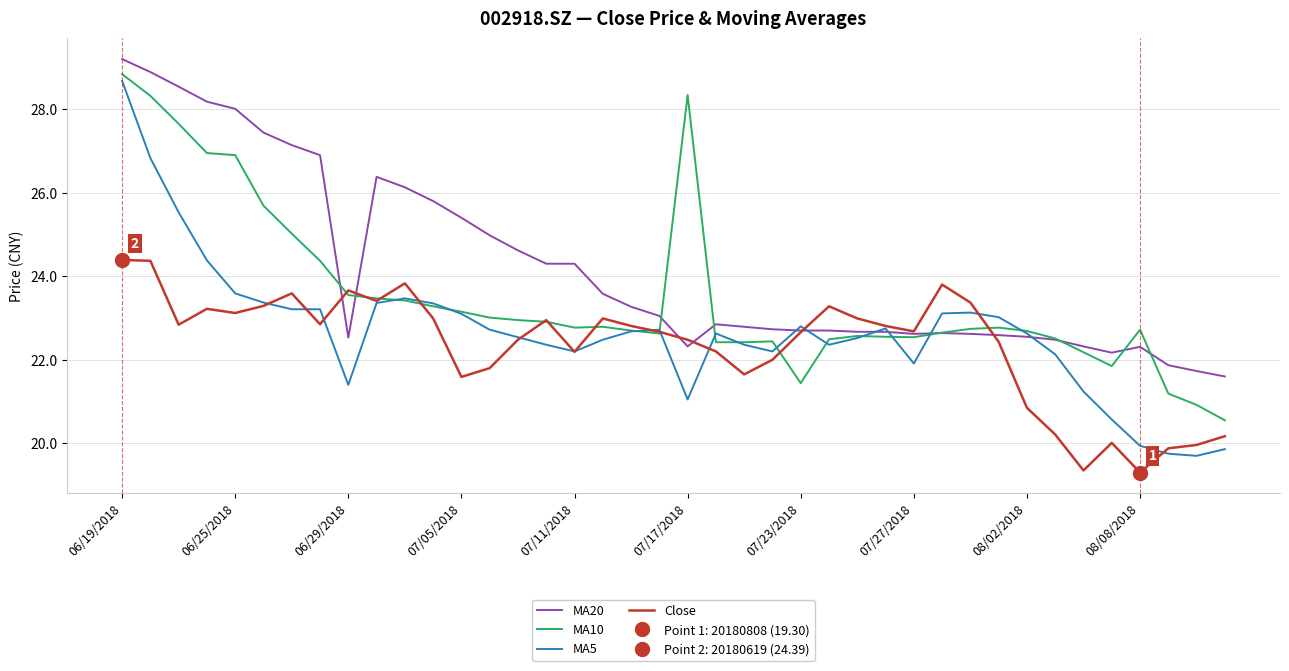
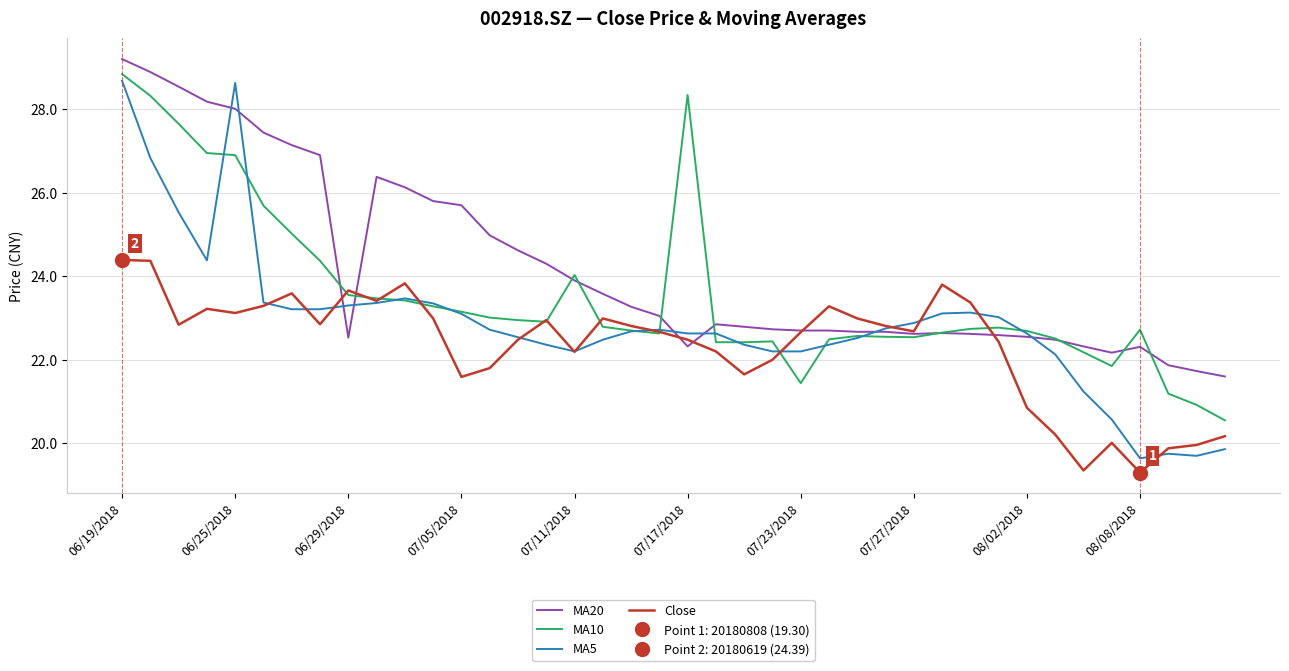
  {
    "MA20": {
      "06/19/2018": 29.2,
      "06/25/2018": 28.0,
      "06/29/2018": 22.5,
-     "07/05/2018": 25.4,
-     "07/11/2018": 24.3,
+     "07/05/2018": 25.7,
+     "07/11/2018": 23.9,
      "07/17/2018": 22.3,
      "07/27/2018": 22.6,
      "08/02/2018": 22.6,
      "08/08/2018": 22.3
    },
    "MA10": {
      "06/19/2018": 28.8,
      "06/25/2018": 26.9,
      "06/29/2018": 23.6,
-     "07/11/2018": 22.8,
+     "07/11/2018": 24.0,
      "07/17/2018": 28.3,
      "07/23/2018": 21.4,
      "07/27/2018": 22.5,
      "08/08/2018": 22.7
    },
    "MA5": {
      "06/19/2018": 28.7,
-     "06/25/2018": 23.6,
-     "06/29/2018": 21.4,
-     "07/17/2018": 21.1,
-     "07/23/2018": 22.8,
-     "07/27/2018": 21.9,
-     "08/08/2018": 19.9
+     "06/25/2018": 28.6,
+     "06/29/2018": 23.3,
+     "07/17/2018": 22.6,
+     "07/23/2018": 22.2,
+     "07/27/2018": 22.9,
+     "08/08/2018": 19.6
    }
  }
